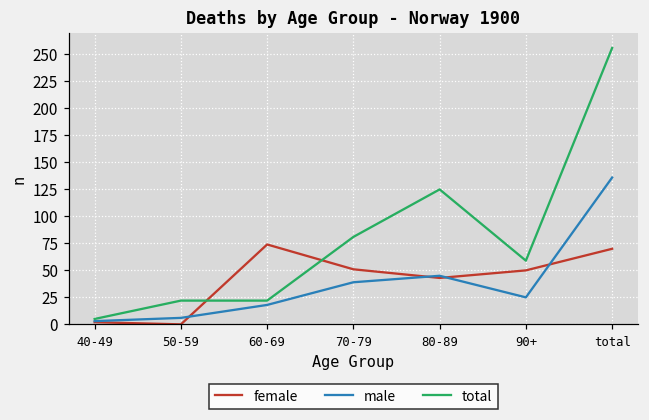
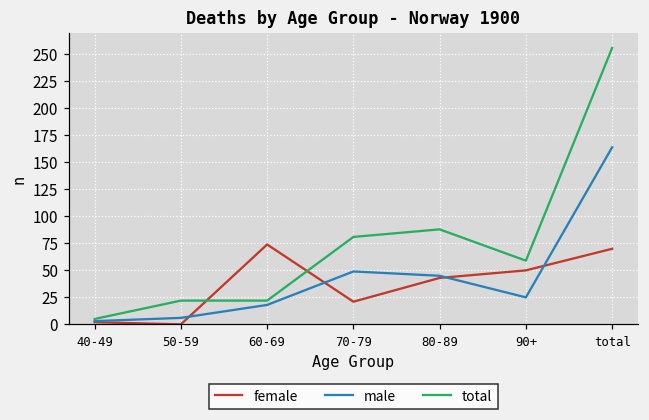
  {
    "female": {
      "50-59": 0,
      "60-69": 70,
-     "70-79": 50,
+     "70-79": 20,
      "90+": 50,
      "total": 70
    },
    "male": {
      "50-59": 10,
      "60-69": 20,
-     "70-79": 40,
+     "70-79": 50,
      "90+": 30,
-     "total": 140
+     "total": 160
    },
    "total": {
      "50-59": 20,
      "60-69": 20,
      "70-79": 80,
-     "80-89": 130,
+     "80-89": 90,
      "90+": 60,
      "total": 260
    }
  }
